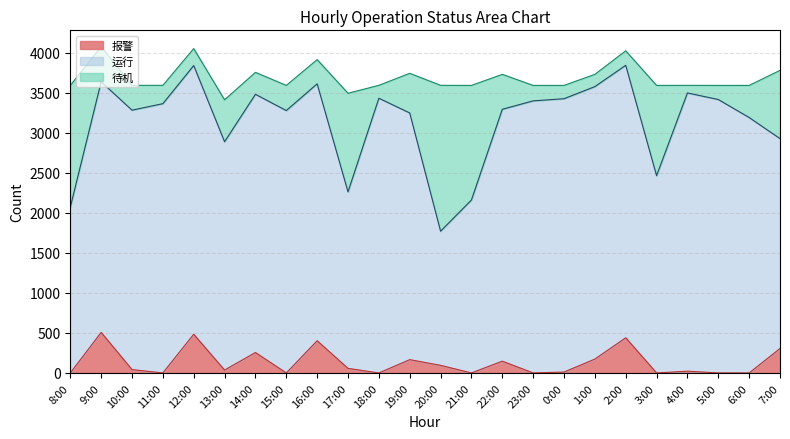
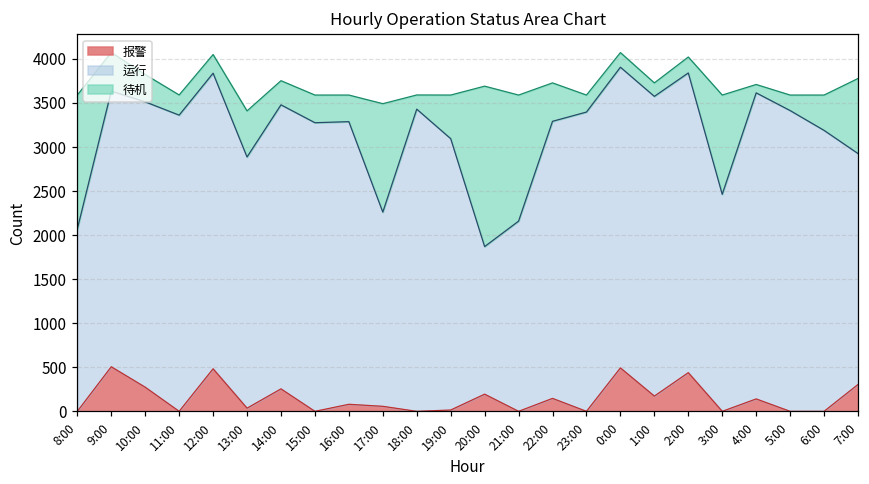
  {
    "报警": {
      "8:00": 0,
      "9:00": 500,
-     "10:00": 0,
+     "10:00": 300,
      "11:00": 0,
      "12:00": 500,
      "13:00": 0,
      "14:00": 300,
      "15:00": 0,
-     "16:00": 400,
+     "16:00": 100,
      "17:00": 100,
      "18:00": 0,
-     "19:00": 200,
-     "20:00": 100,
+     "19:00": 0,
+     "20:00": 200,
      "21:00": 0,
      "22:00": 100,
      "23:00": 0,
-     "0:00": 0,
+     "0:00": 500,
      "1:00": 200,
      "2:00": 400,
      "3:00": 0,
-     "4:00": 0,
+     "4:00": 100,
      "5:00": 0,
      "6:00": 0,
      "7:00": 300
    },
    "运行": {
      "8:00": 2100,
      "10:00": 3200,
      "11:00": 3400,
      "12:00": 3400,
      "13:00": 2900,
      "14:00": 3200,
      "15:00": 3300,
      "16:00": 3200,
      "17:00": 2200,
      "18:00": 3400,
      "19:00": 3100,
      "20:00": 1700,
      "21:00": 2200,
      "22:00": 3100,
      "23:00": 3400,
      "0:00": 3400,
      "1:00": 3400,
      "2:00": 3400,
      "3:00": 2500,
      "4:00": 3500,
      "5:00": 3400,
      "6:00": 3200,
      "7:00": 2600
    },
    "待机": {
      "8:00": 1500,
      "11:00": 200,
      "12:00": 200,
      "13:00": 500,
      "14:00": 300,
      "15:00": 300,
      "16:00": 300,
      "17:00": 1200,
      "18:00": 200,
      "19:00": 500,
      "20:00": 1800,
      "21:00": 1400,
      "22:00": 400,
      "23:00": 200,
      "0:00": 200,
      "1:00": 200,
      "2:00": 200,
      "3:00": 1100,
      "4:00": 100,
      "5:00": 200,
      "6:00": 400,
      "7:00": 900
    }
  }
